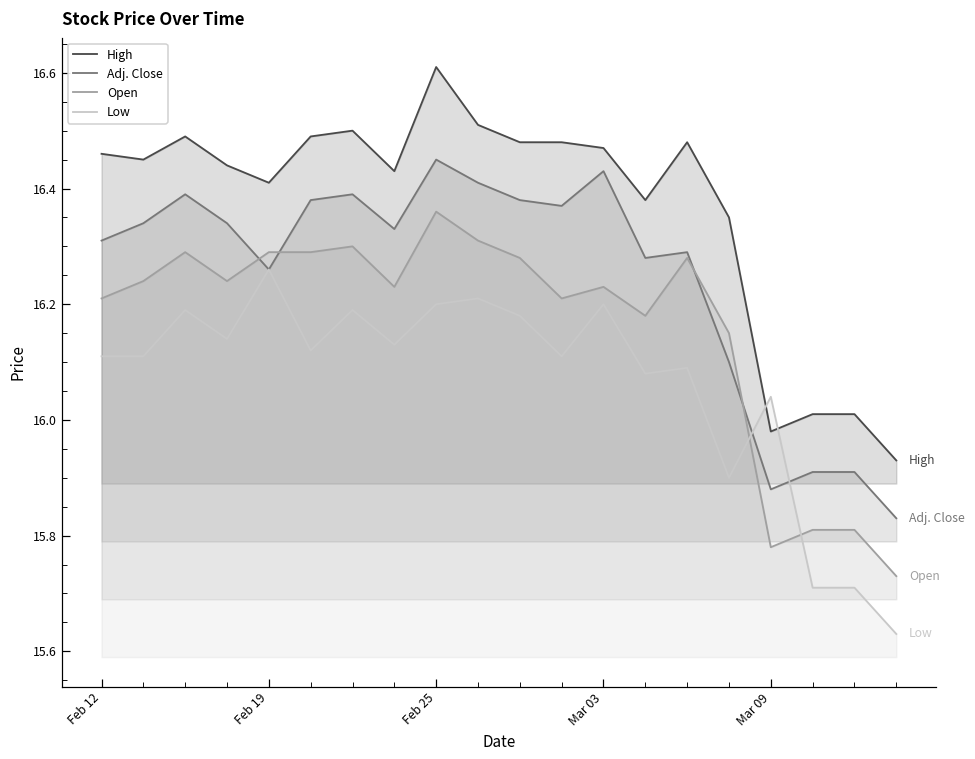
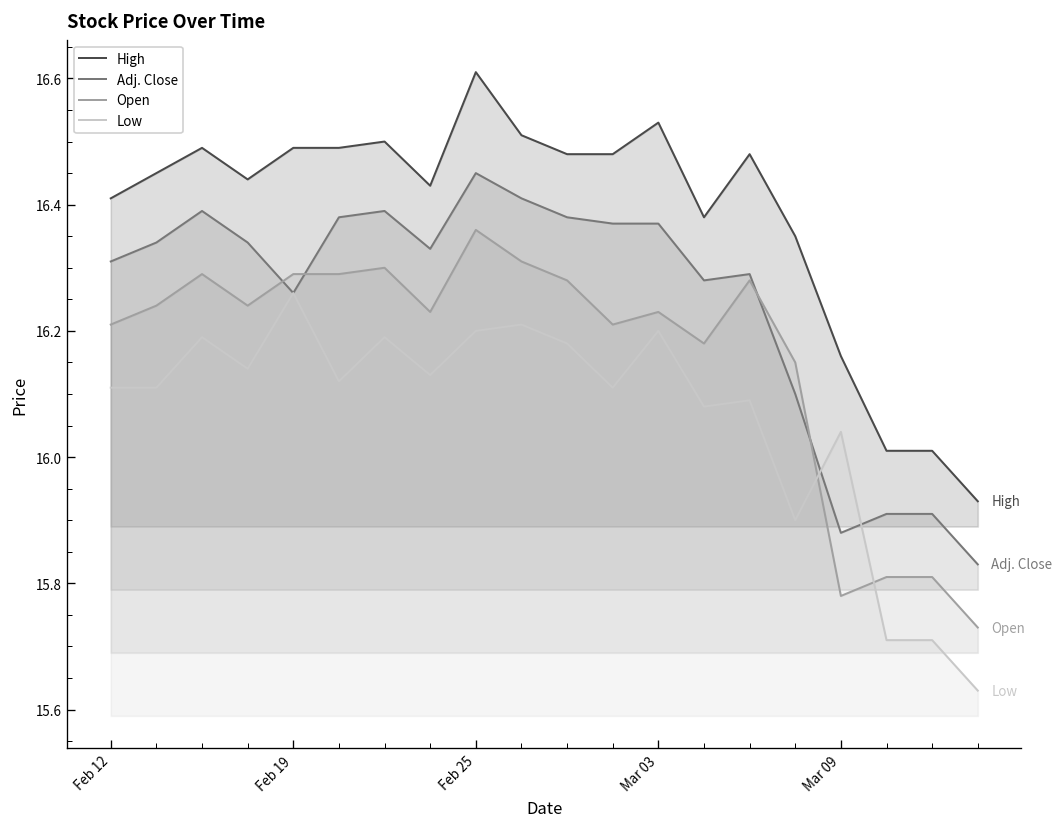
  {
    "High": {
-     "Feb 12": 16.46,
-     "Feb 19": 16.41,
+     "Feb 12": 16.41,
+     "Feb 19": 16.49,
      "Feb 25": 16.61,
-     "Mar 03": 16.47,
-     "Mar 09": 15.98
+     "Mar 03": 16.53,
+     "Mar 09": 16.16
    },
    "Adj. Close": {
      "Feb 12": 16.31,
      "Feb 25": 16.45,
-     "Mar 03": 16.43,
+     "Mar 03": 16.37,
      "Mar 09": 15.88
    },
    "Open": {
      "Feb 12": 16.21,
      "Feb 19": 16.29,
      "Feb 25": 16.36,
      "Mar 03": 16.23,
      "Mar 09": 15.78
    },
    "Low": {
      "Feb 12": 16.11,
      "Feb 25": 16.20,
      "Mar 03": 16.20,
      "Mar 09": 16.04
    }
  }
